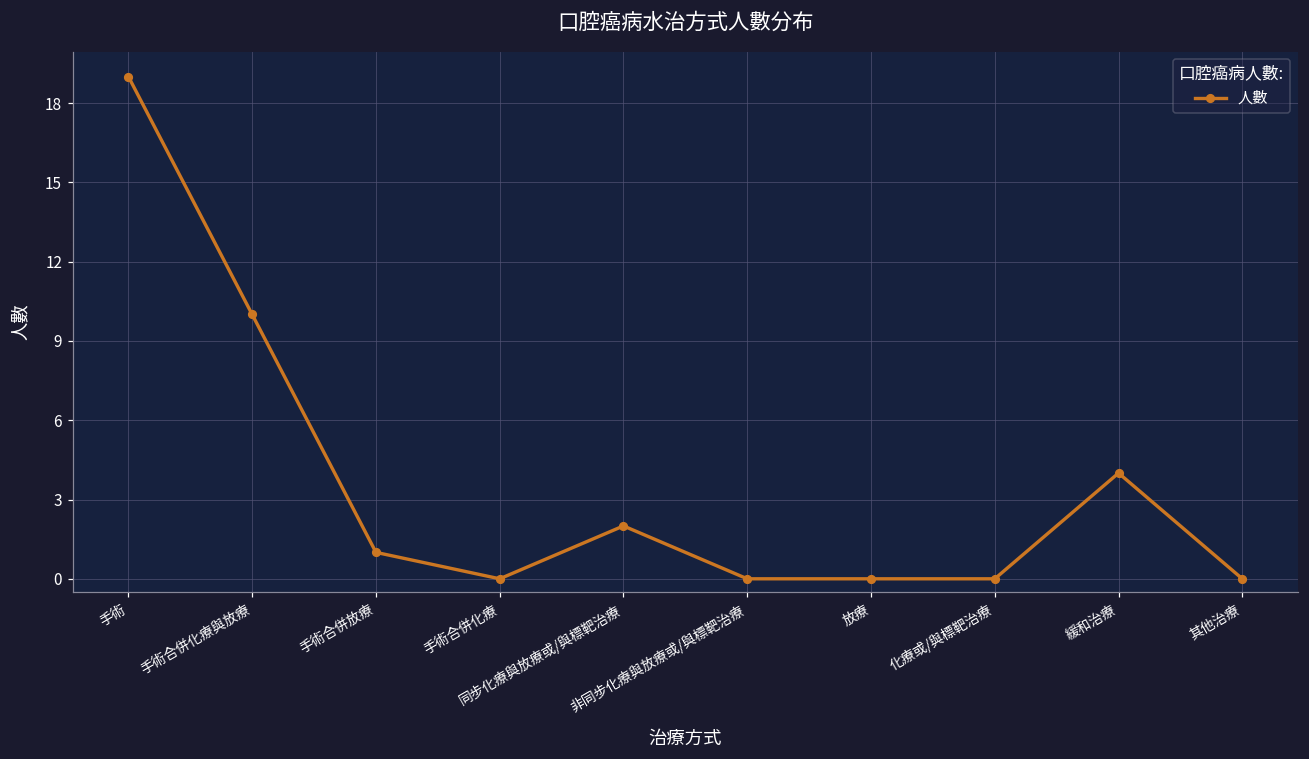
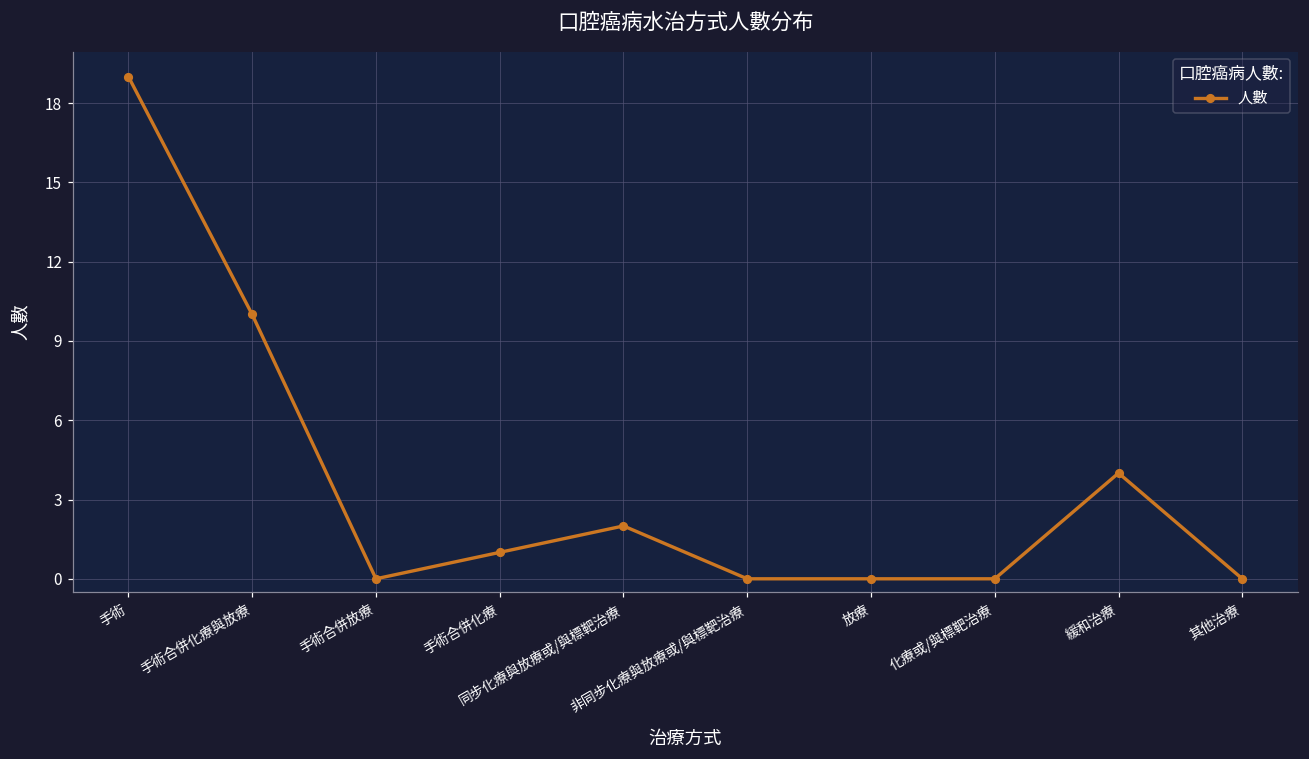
  {
    "手術": 19,
    "手術合併化療與放療": 10,
-   "手術合併放療": 1,
-   "手術合併化療": 0,
+   "手術合併放療": 0,
+   "手術合併化療": 1,
    "同步化療與放療或/與標靶治療": 2,
    "非同步化療與放療或/與標靶治療": 0,
    "放療": 0,
    "化療或/與標靶治療": 0,
    "緩和治療": 4,
    "其他治療": 0
  }
